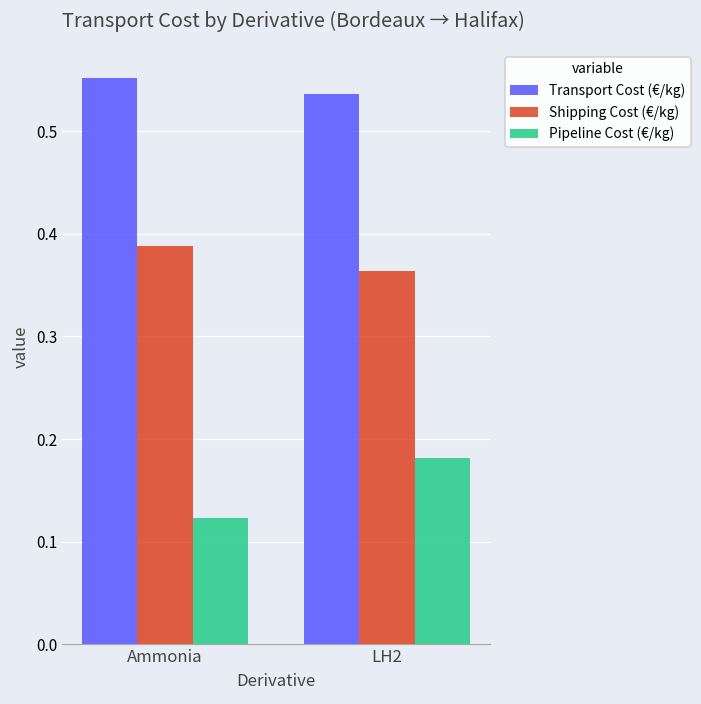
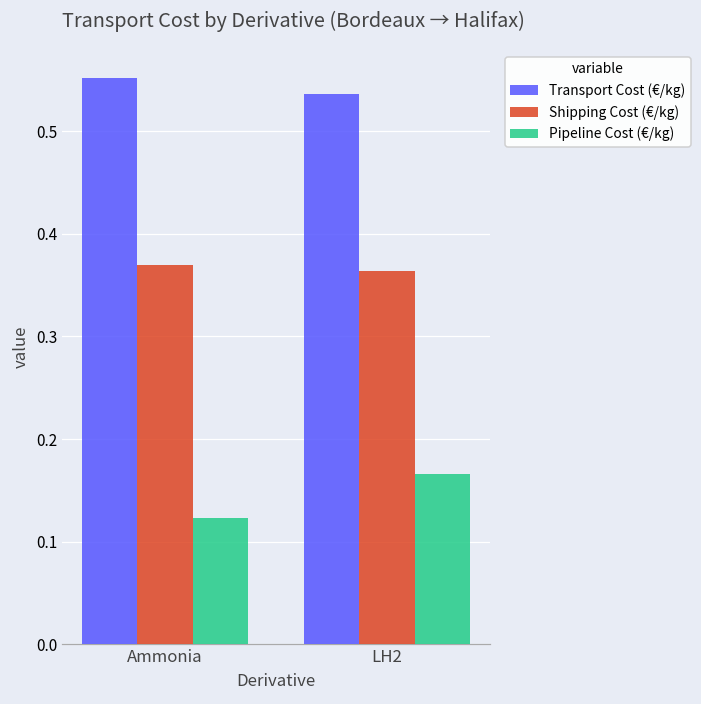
  {
    "Transport Cost (€/kg)": {
      "Ammonia": 0.55,
      "LH2": 0.54
    },
    "Shipping Cost (€/kg)": {
-     "Ammonia": 0.39,
+     "Ammonia": 0.37,
      "LH2": 0.36
    },
    "Pipeline Cost (€/kg)": {
      "Ammonia": 0.12,
-     "LH2": 0.18
+     "LH2": 0.17
    }
  }
